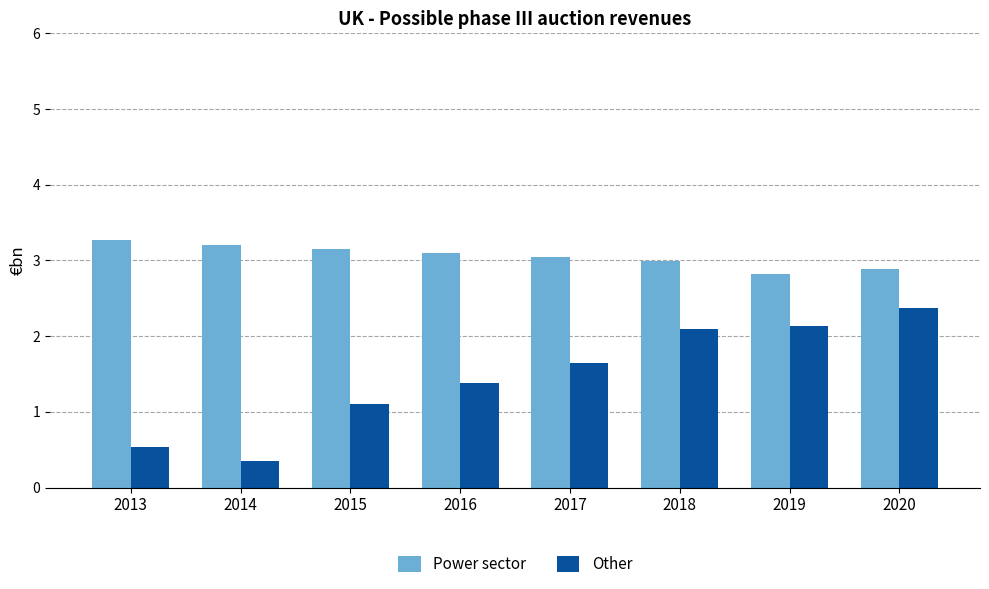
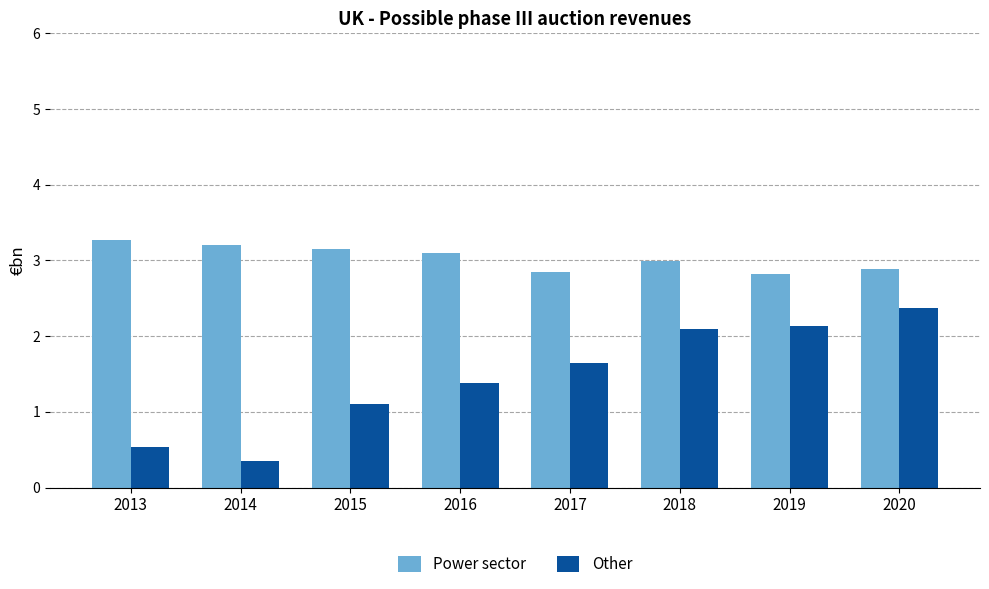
  {
    "Power sector": {
      "2013": 3.3,
      "2014": 3.2,
      "2015": 3.2,
      "2016": 3.1,
-     "2017": 3.0,
+     "2017": 2.8,
      "2018": 3.0,
      "2019": 2.8,
      "2020": 2.9
    },
    "Other": {
      "2013": 0.5,
      "2014": 0.4,
      "2015": 1.1,
      "2016": 1.4,
      "2017": 1.6,
      "2018": 2.1,
      "2019": 2.1,
      "2020": 2.4
    }
  }
